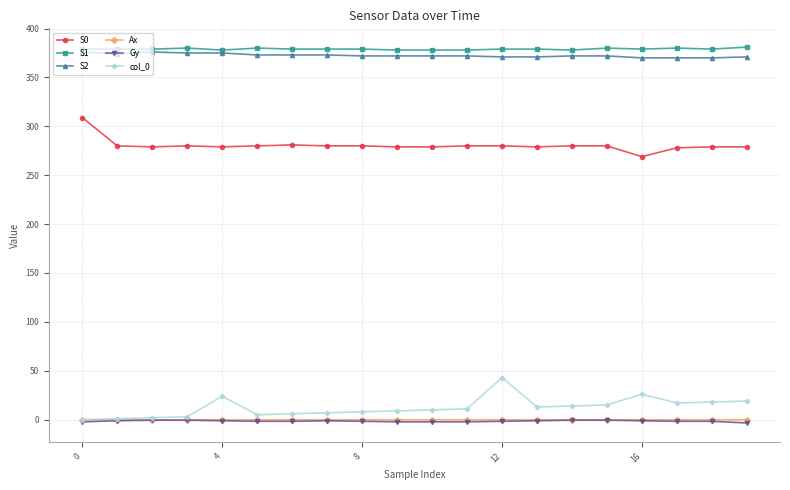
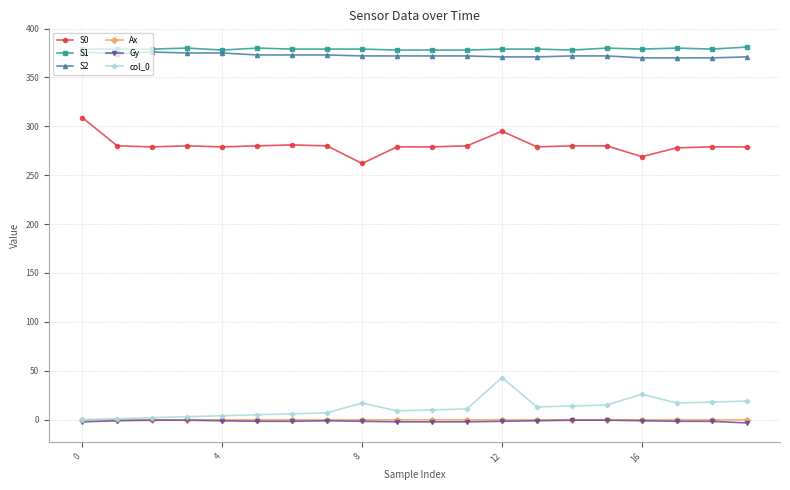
  {
    "S0": {
      "0": 310,
      "4": 280,
-     "8": 280,
-     "12": 280,
+     "8": 260,
+     "12": 300,
      "16": 270
    },
    "col_0": {
-     "4": 20,
-     "8": 10,
+     "4": 0,
+     "8": 20,
      "12": 40,
      "16": 30
    }
  }
